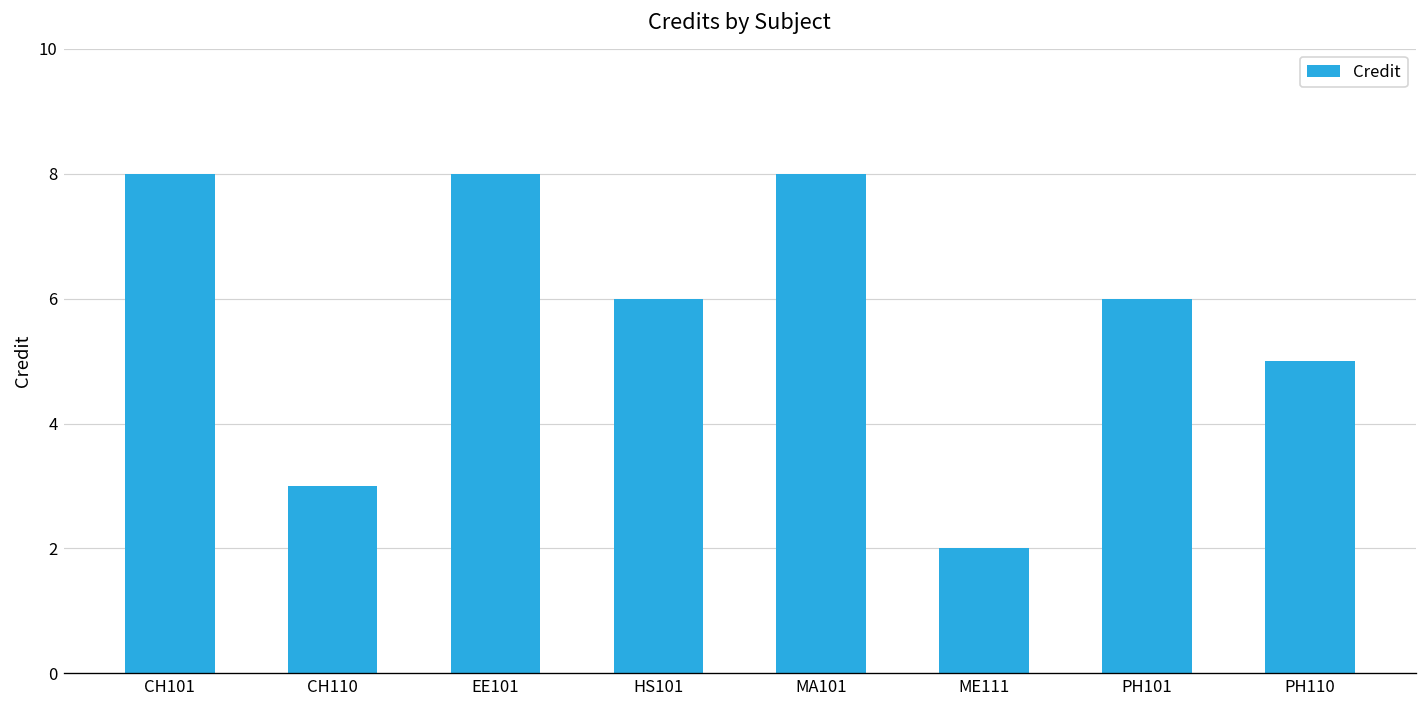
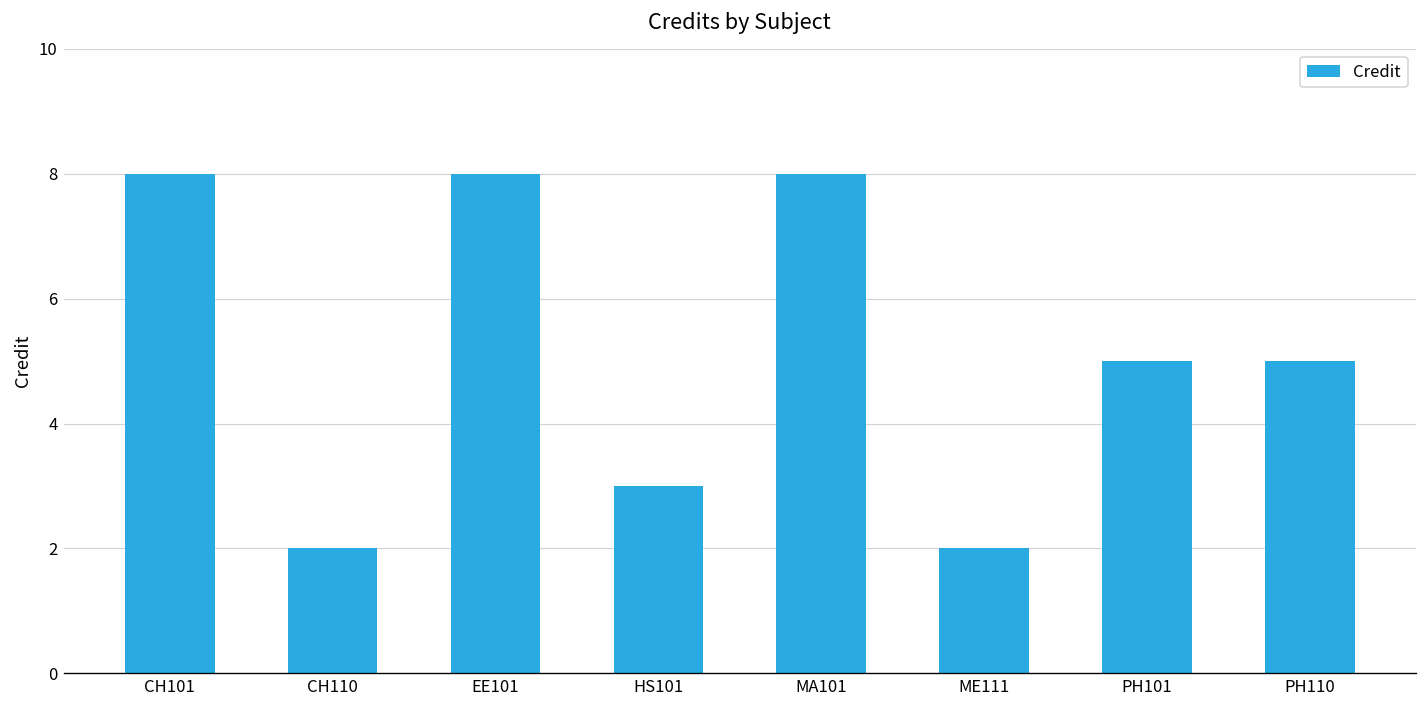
  {
    "CH101": 8,
-   "CH110": 3,
+   "CH110": 2,
    "EE101": 8,
-   "HS101": 6,
+   "HS101": 3,
    "MA101": 8,
    "ME111": 2,
-   "PH101": 6,
+   "PH101": 5,
    "PH110": 5
  }
